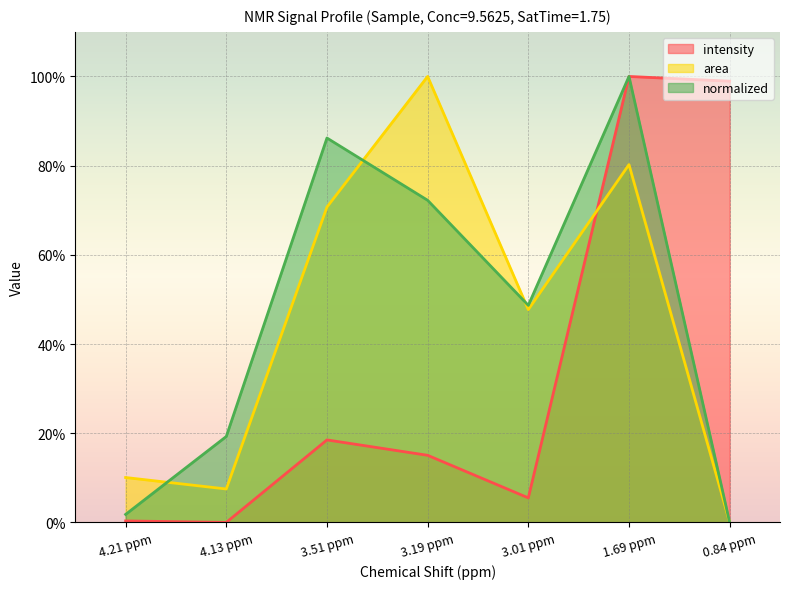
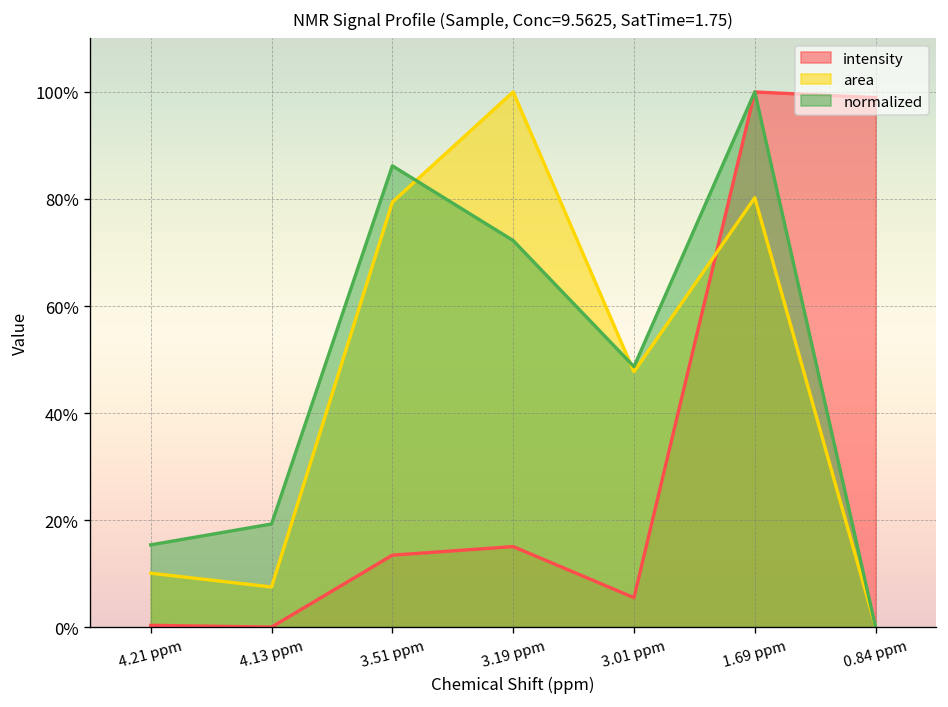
  {
    "intensity": {
      "4.21 ppm": "0%",
      "4.13 ppm": "0%",
-     "3.51 ppm": "18%",
+     "3.51 ppm": "13%",
      "3.19 ppm": "15%",
      "3.01 ppm": "5%"
    },
    "area": {
      "4.21 ppm": "10%",
      "4.13 ppm": "7%",
-     "3.51 ppm": "71%",
+     "3.51 ppm": "79%",
      "3.19 ppm": "100%",
      "3.01 ppm": "48%",
      "1.69 ppm": "80%"
    },
    "normalized": {
-     "4.21 ppm": "2%",
+     "4.21 ppm": "15%",
      "4.13 ppm": "19%",
      "3.51 ppm": "86%",
      "3.19 ppm": "72%",
      "3.01 ppm": "49%"
    }
  }
